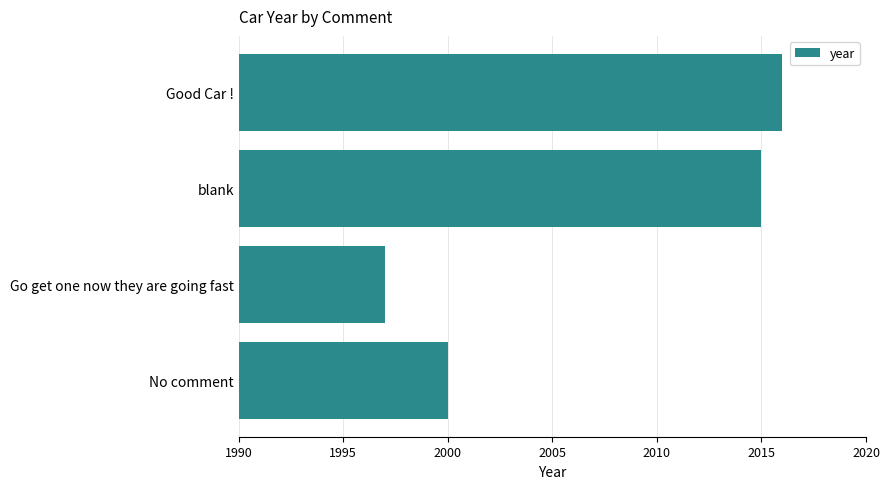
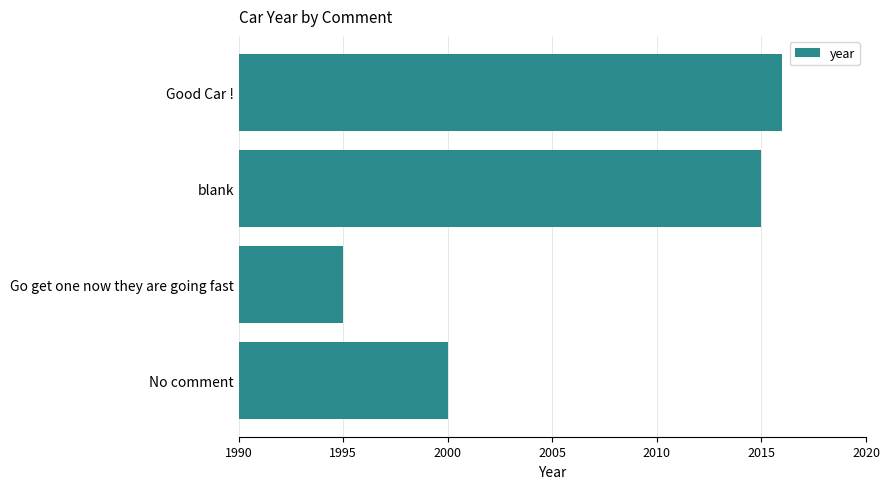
  {
    "Good Car !": 2016,
    "blank": 2015,
-   "Go get one now they are going fast": 1997,
+   "Go get one now they are going fast": 1995,
    "No comment": 2000
  }
